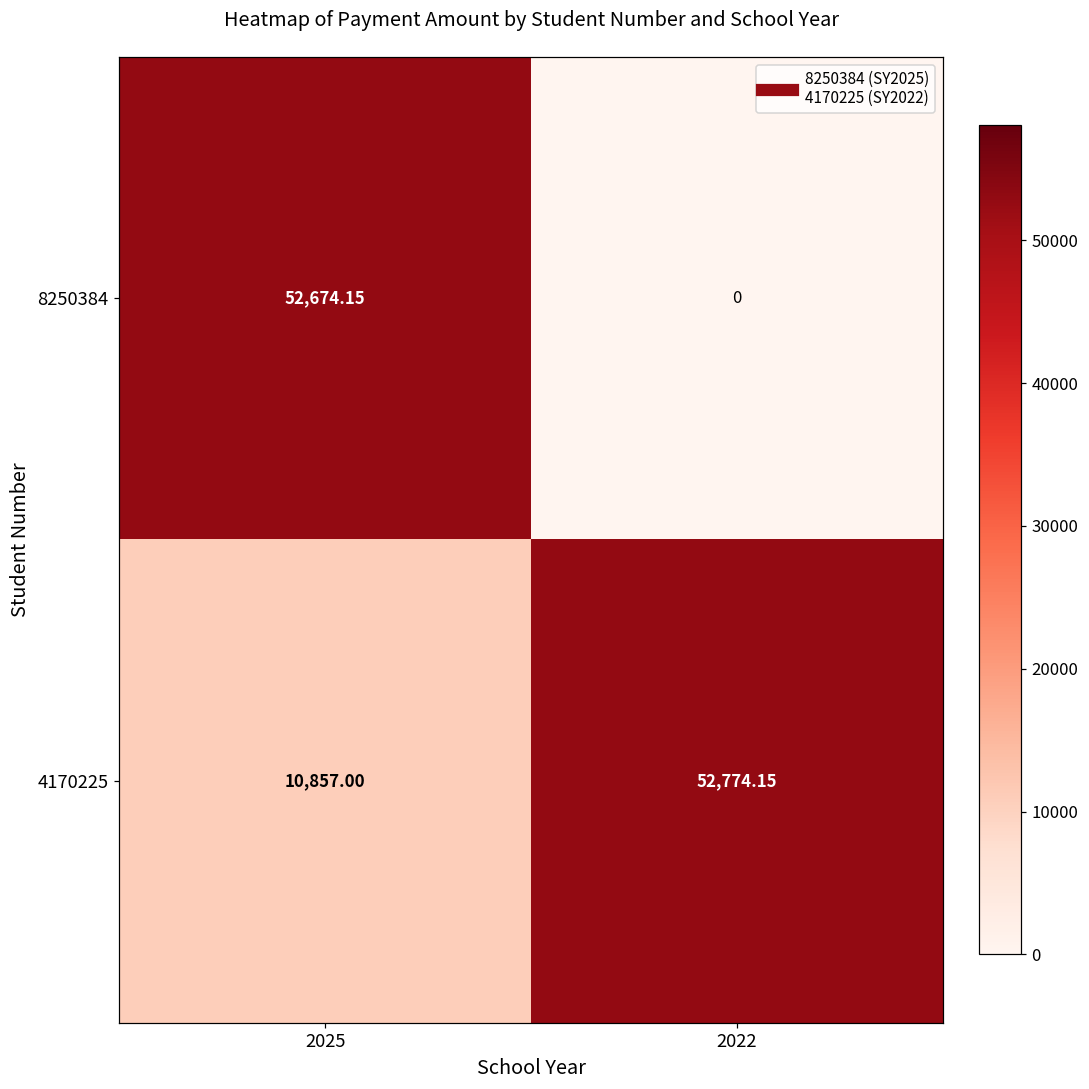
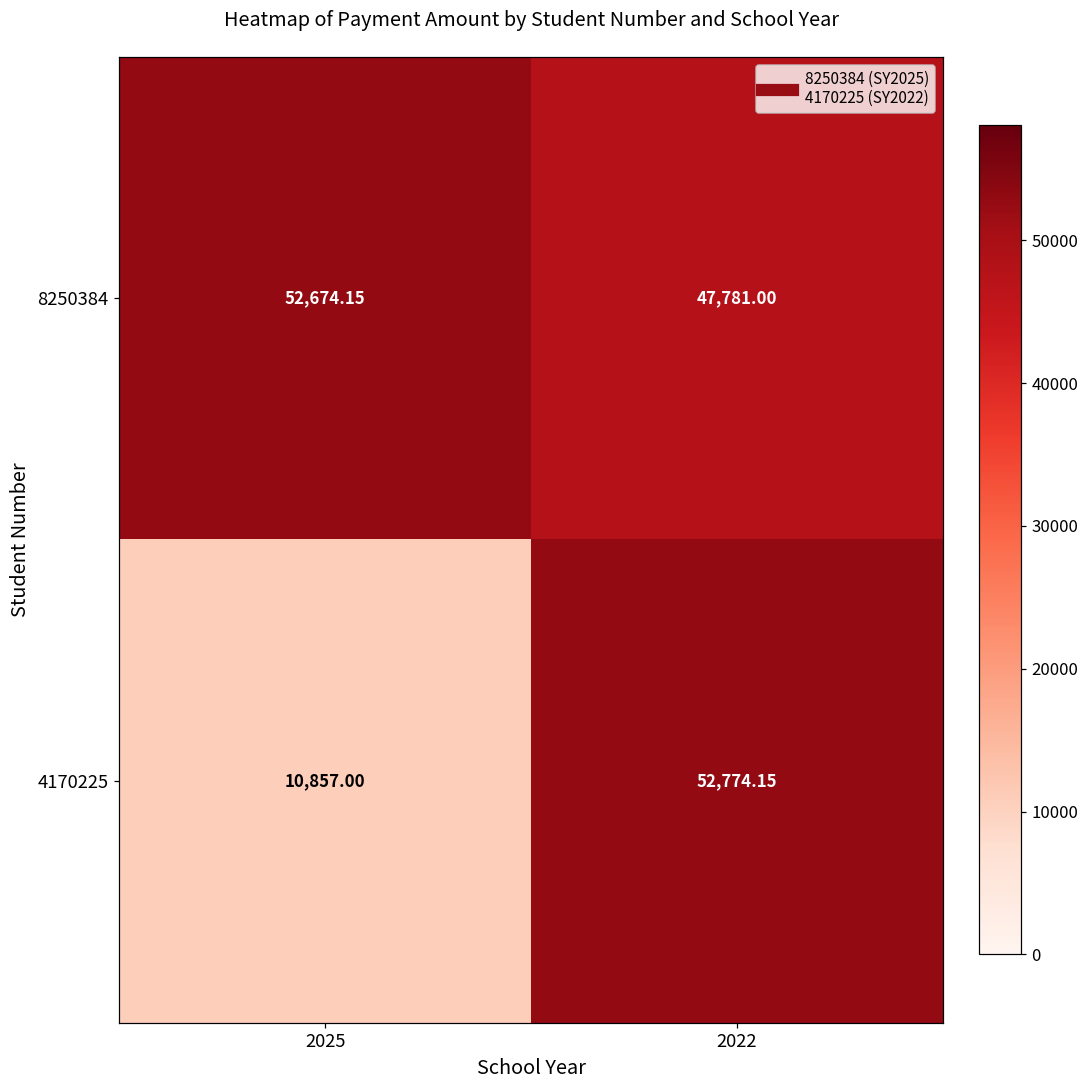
  {
    "8250384": {
      "2025": "52,674.15",
-     "2022": "0"
+     "2022": "47,781.00"
    },
    "4170225": {
      "2025": "10,857.00",
      "2022": "52,774.15"
    }
  }
